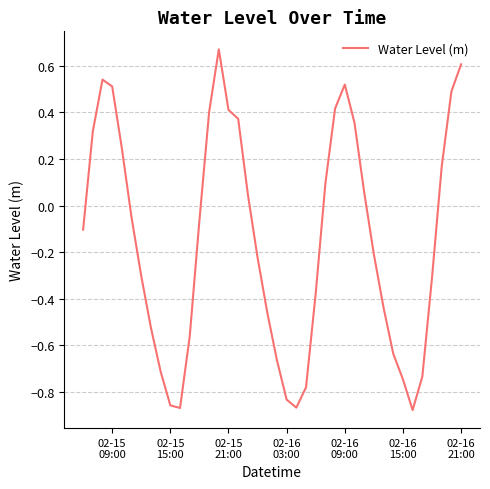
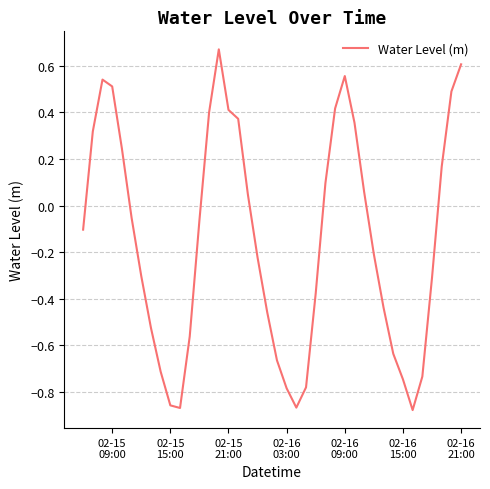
  {
    "02-15 09:00": 0.51,
    "02-15 15:00": -0.86,
    "02-15 21:00": 0.41,
-   "02-16 03:00": -0.83,
-   "02-16 09:00": 0.52,
+   "02-16 03:00": -0.78,
+   "02-16 09:00": 0.56,
    "02-16 15:00": -0.75,
    "02-16 21:00": 0.61
  }
